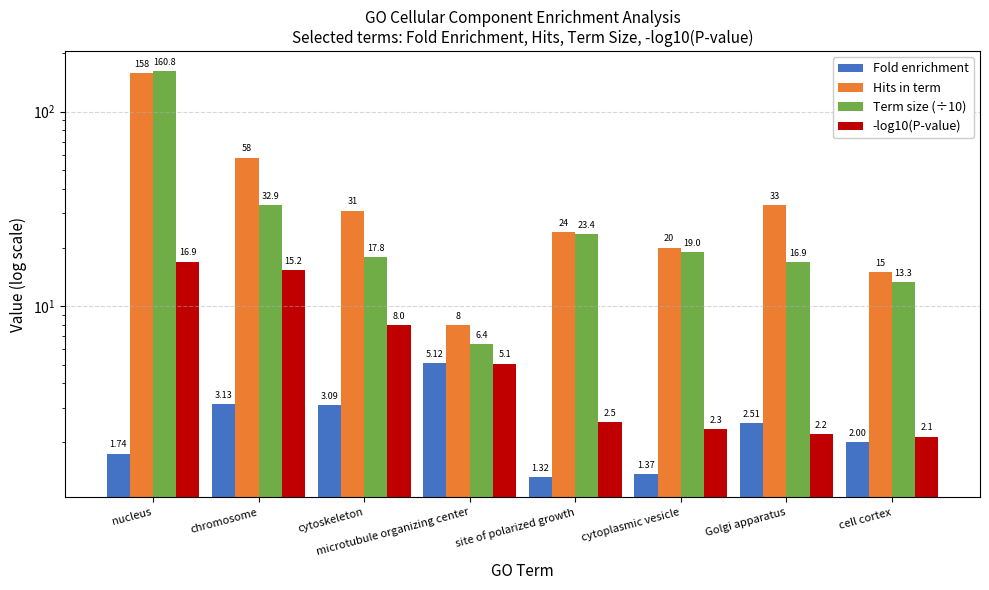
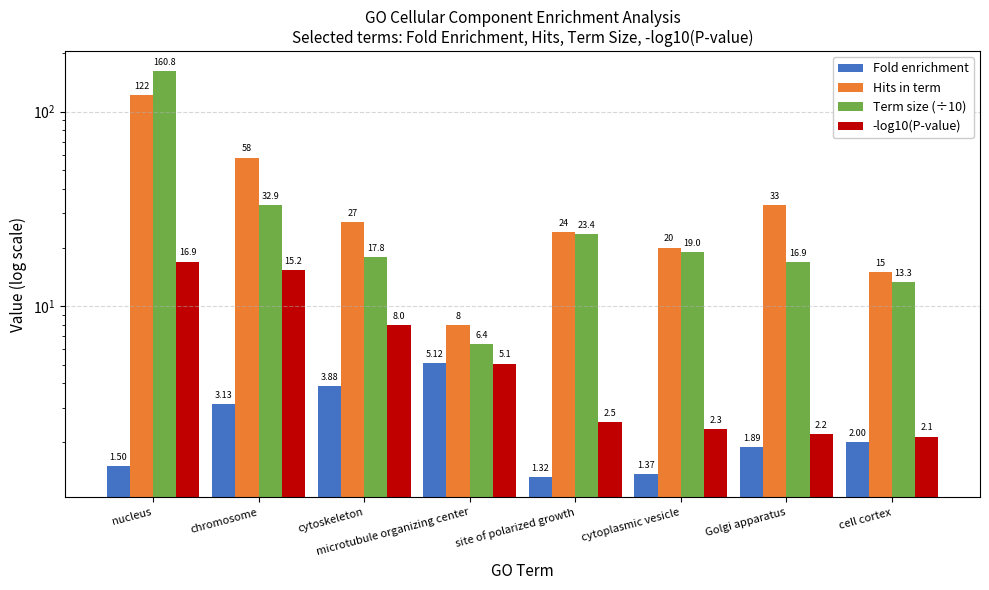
  {
    "Fold enrichment": {
-     "nucleus": 1.74,
+     "nucleus": 1.50,
      "chromosome": 3.13,
-     "cytoskeleton": 3.09,
+     "cytoskeleton": 3.88,
      "microtubule organizing center": 5.12,
      "site of polarized growth": 1.32,
      "cytoplasmic vesicle": 1.37,
-     "Golgi apparatus": 2.51,
+     "Golgi apparatus": 1.89,
      "cell cortex": 2.00
    },
    "Hits in term": {
-     "nucleus": 158,
+     "nucleus": 122,
      "chromosome": 58,
-     "cytoskeleton": 31,
+     "cytoskeleton": 27,
      "microtubule organizing center": 8,
      "site of polarized growth": 24,
      "cytoplasmic vesicle": 20,
      "Golgi apparatus": 33,
      "cell cortex": 15
    },
    "Term size (÷10)": {
      "nucleus": 160.8,
      "chromosome": 32.9,
      "cytoskeleton": 17.8,
      "microtubule organizing center": 6.4,
      "site of polarized growth": 23.4,
      "cytoplasmic vesicle": 19.0,
      "Golgi apparatus": 16.9,
      "cell cortex": 13.3
    },
    "-log10(P-value)": {
      "nucleus": 16.9,
      "chromosome": 15.2,
      "cytoskeleton": 8.0,
      "microtubule organizing center": 5.1,
      "site of polarized growth": 2.5,
      "cytoplasmic vesicle": 2.3,
      "Golgi apparatus": 2.2,
      "cell cortex": 2.1
    }
  }
